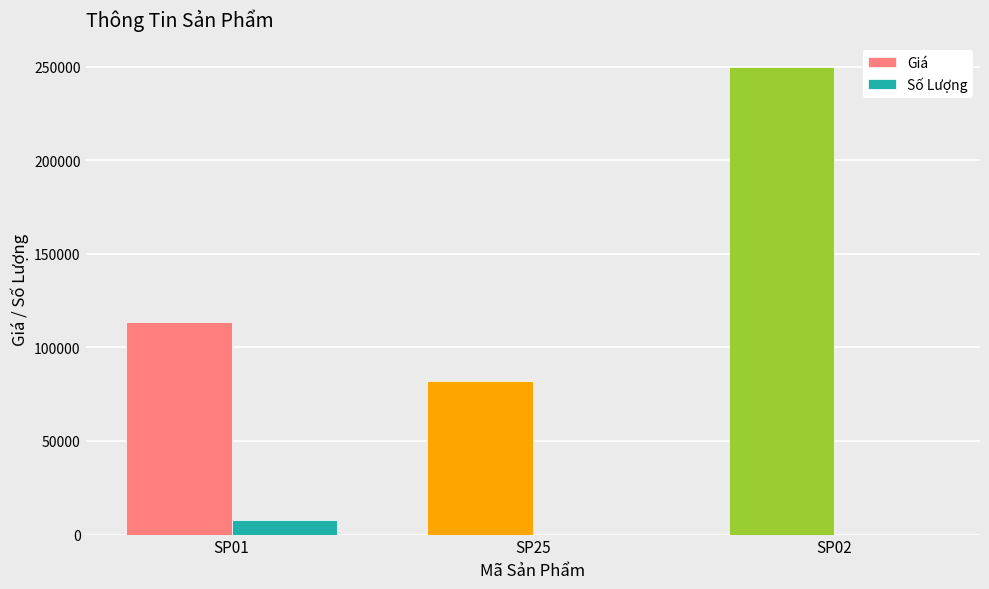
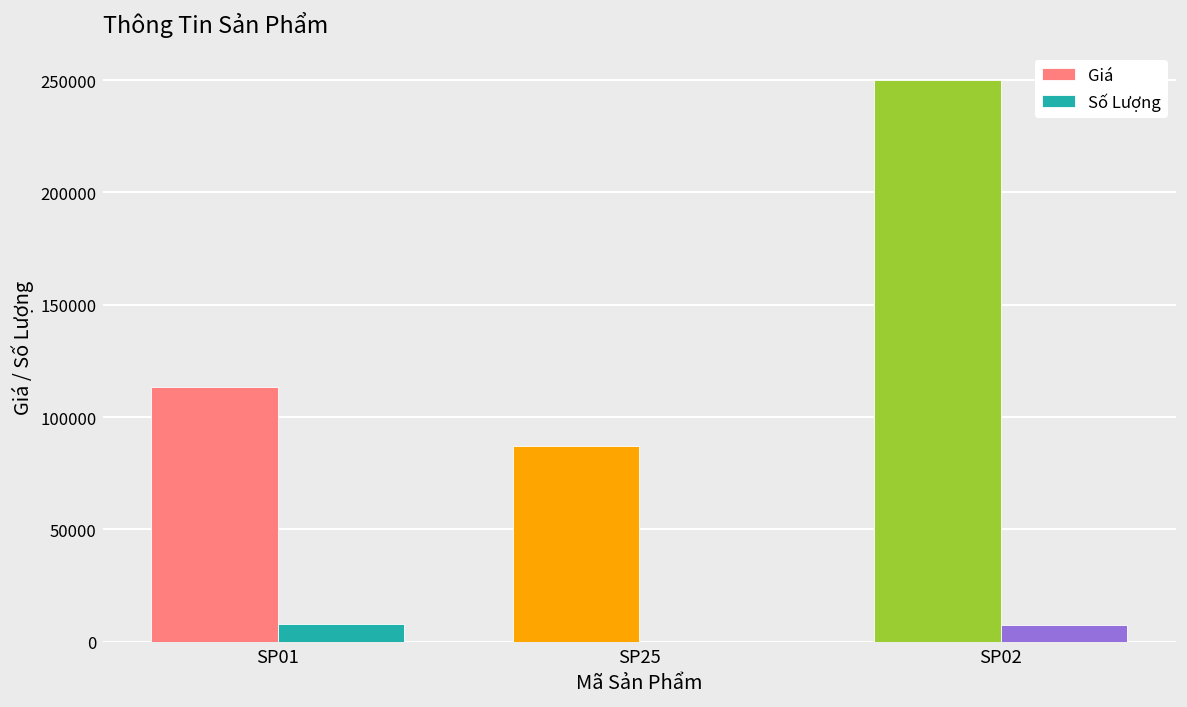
  {
    "Giá": {
      "SP01": 113000,
-     "SP25": 82000,
+     "SP25": 87000,
      "SP02": 250000
    },
    "Số Lượng": {
      "SP01": 8000,
-     "SP02": 0
+     "SP02": 7000
    }
  }
